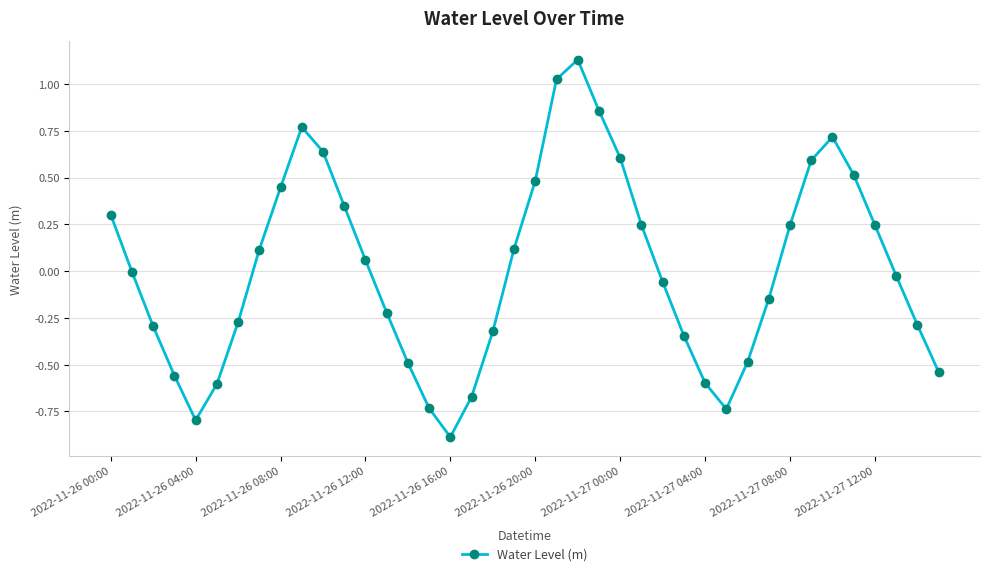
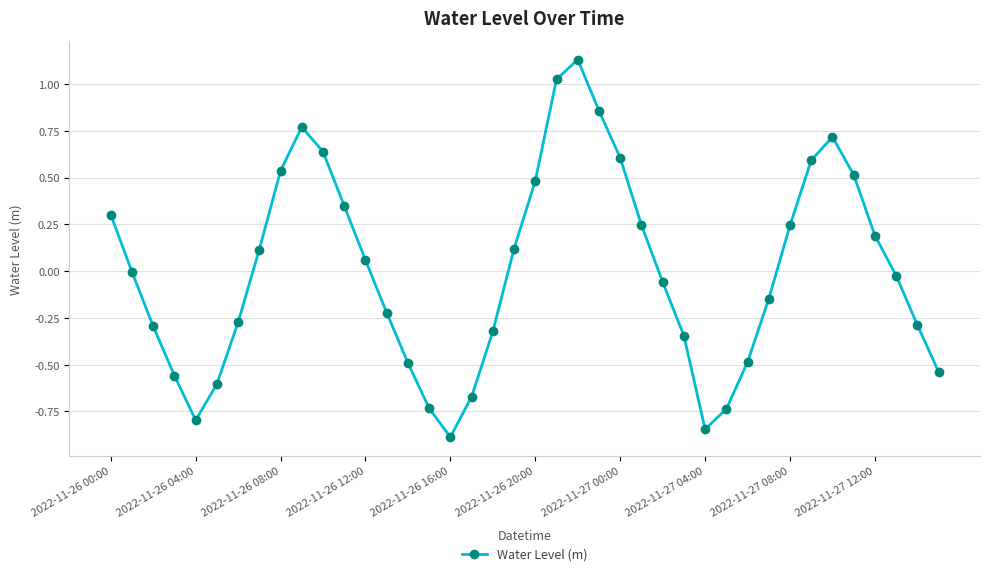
  {
    "2022-11-26 00:00": 0.30,
    "2022-11-26 04:00": -0.80,
-   "2022-11-26 08:00": 0.45,
+   "2022-11-26 08:00": 0.54,
    "2022-11-26 12:00": 0.06,
    "2022-11-26 16:00": -0.89,
    "2022-11-26 20:00": 0.48,
    "2022-11-27 00:00": 0.61,
-   "2022-11-27 04:00": -0.60,
+   "2022-11-27 04:00": -0.84,
    "2022-11-27 08:00": 0.25,
-   "2022-11-27 12:00": 0.25
+   "2022-11-27 12:00": 0.19
  }
